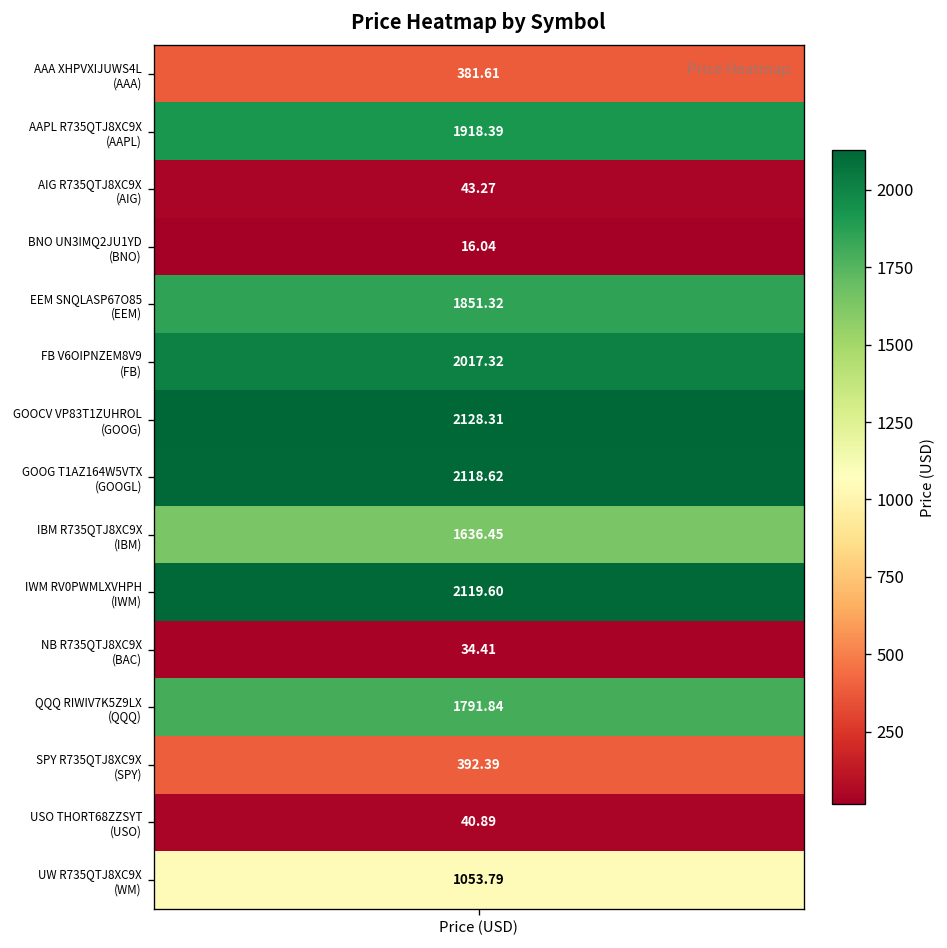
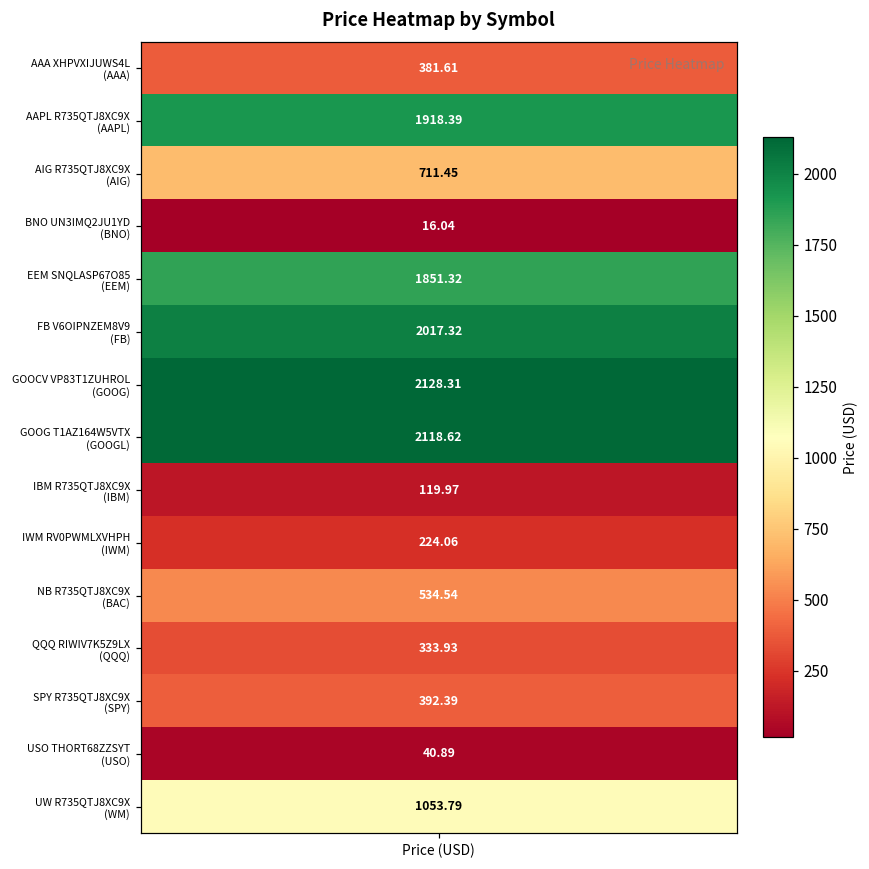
  {
    "AAPL R735QTJ8XC9X (AAPL)": {
      "Price (USD)": 1918.39
    },
    "AIG R735QTJ8XC9X (AIG)": {
-     "Price (USD)": 43.27
+     "Price (USD)": 711.45
    },
    "BNO UN3IMQ2JU1YD (BNO)": {
      "Price (USD)": 16.04
    },
    "EEM SNQLASP67O85 (EEM)": {
      "Price (USD)": 1851.32
    },
    "FB V6OIPNZEM8V9 (FB)": {
      "Price (USD)": 2017.32
    },
    "GOOCV VP83T1ZUHROL (GOOG)": {
      "Price (USD)": 2128.31
    },
    "GOOG T1AZ164W5VTX (GOOGL)": {
      "Price (USD)": 2118.62
    },
    "IBM R735QTJ8XC9X (IBM)": {
-     "Price (USD)": 1636.45
+     "Price (USD)": 119.97
    },
    "IWM RV0PWMLXVHPH (IWM)": {
-     "Price (USD)": 2119.60
+     "Price (USD)": 224.06
    },
    "NB R735QTJ8XC9X (BAC)": {
-     "Price (USD)": 34.41
+     "Price (USD)": 534.54
    },
    "QQQ RIWIV7K5Z9LX (QQQ)": {
-     "Price (USD)": 1791.84
+     "Price (USD)": 333.93
    },
    "SPY R735QTJ8XC9X (SPY)": {
      "Price (USD)": 392.39
    },
    "USO THORT68ZZSYT (USO)": {
      "Price (USD)": 40.89
    },
    "UW R735QTJ8XC9X (WM)": {
      "Price (USD)": 1053.79
    }
  }
